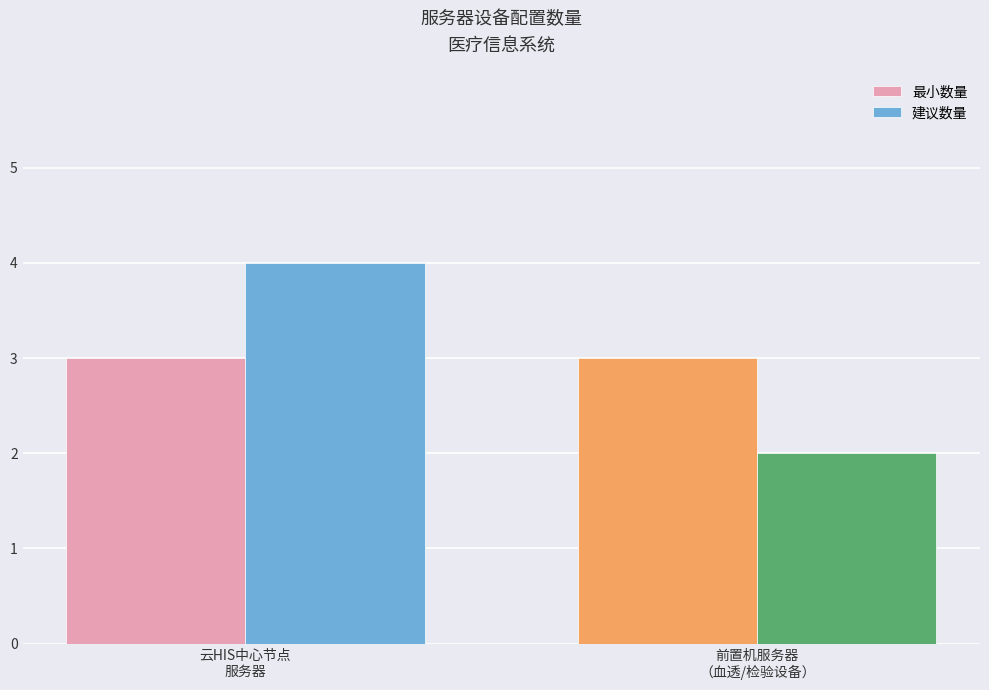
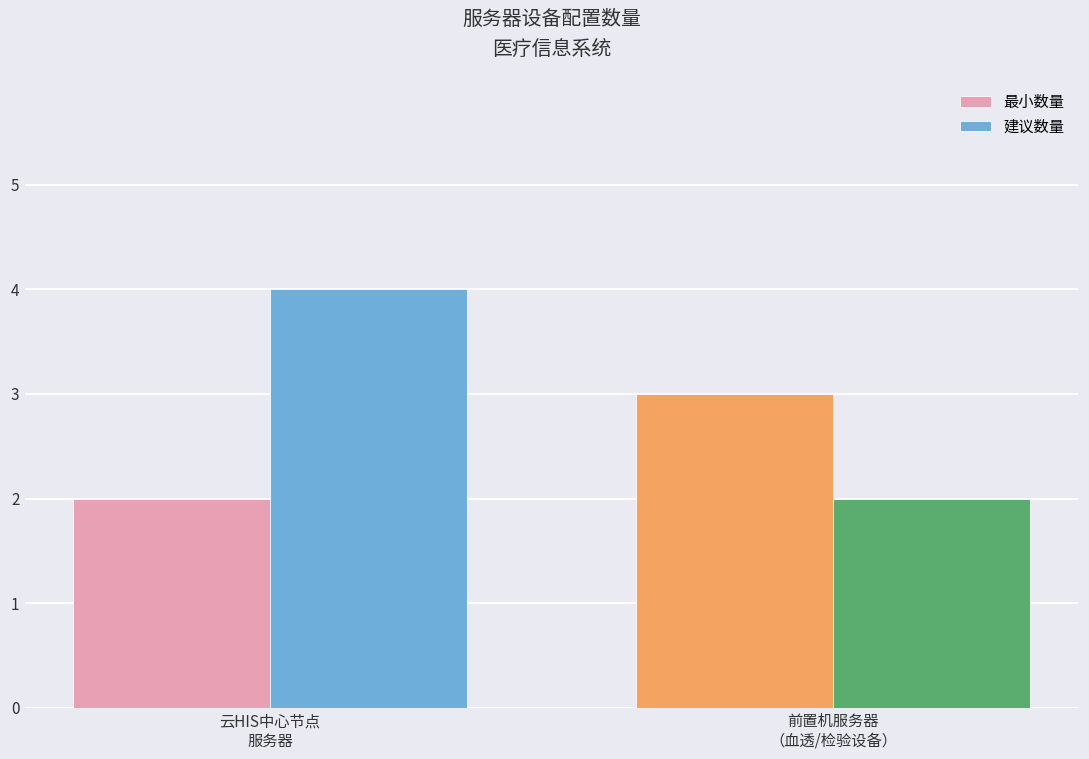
  {
    "最小数量": {
-     "云HIS中心节点 服务器": 3,
+     "云HIS中心节点 服务器": 2,
      "前置机服务器 （血透/检验设备）": 3
    },
    "建议数量": {
      "云HIS中心节点 服务器": 4,
      "前置机服务器 （血透/检验设备）": 2
    }
  }
